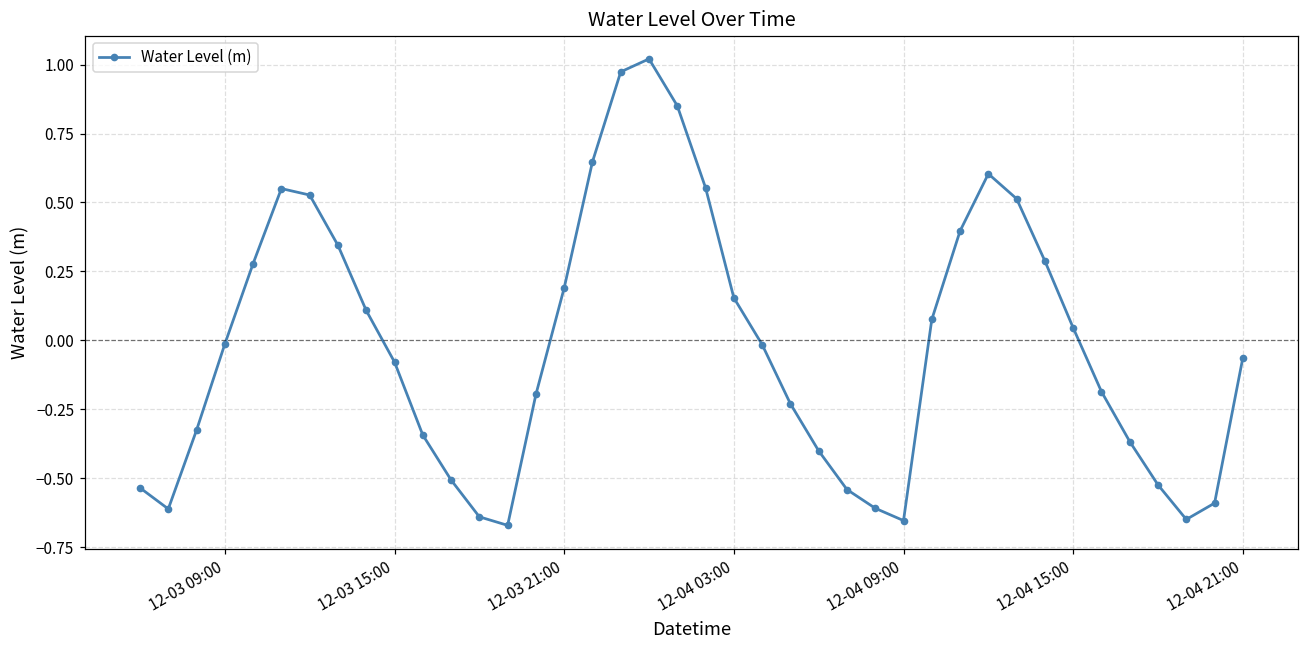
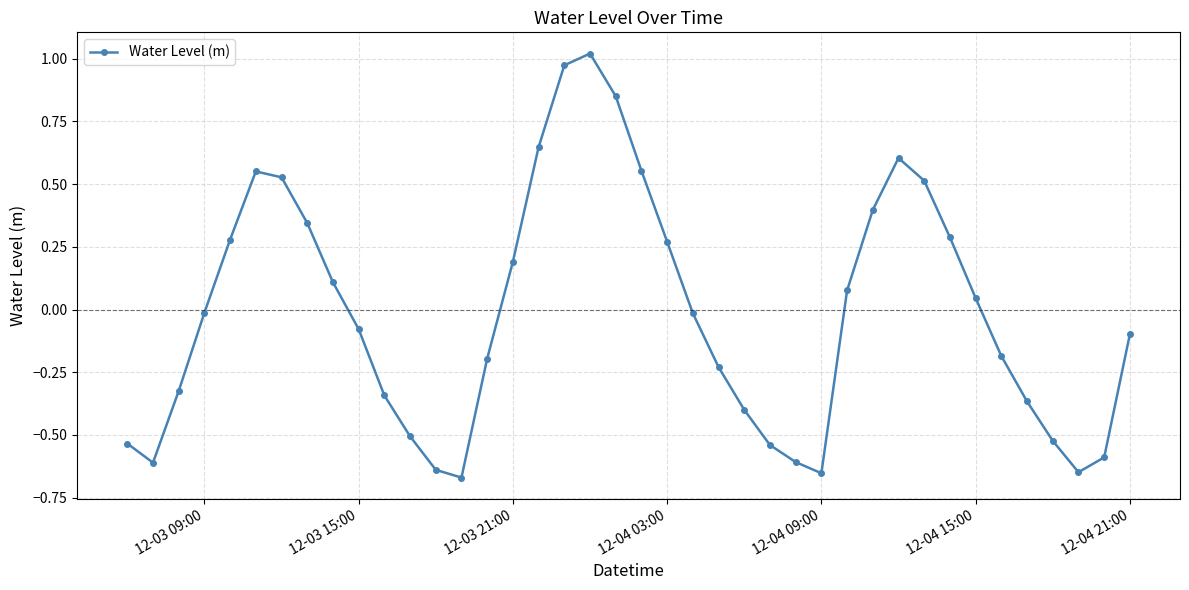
  {
    "12-03 09:00": -0.01,
    "12-03 15:00": -0.08,
    "12-03 21:00": 0.19,
-   "12-04 03:00": 0.15,
+   "12-04 03:00": 0.27,
    "12-04 09:00": -0.65,
    "12-04 15:00": 0.05,
-   "12-04 21:00": -0.06
+   "12-04 21:00": -0.10
  }
